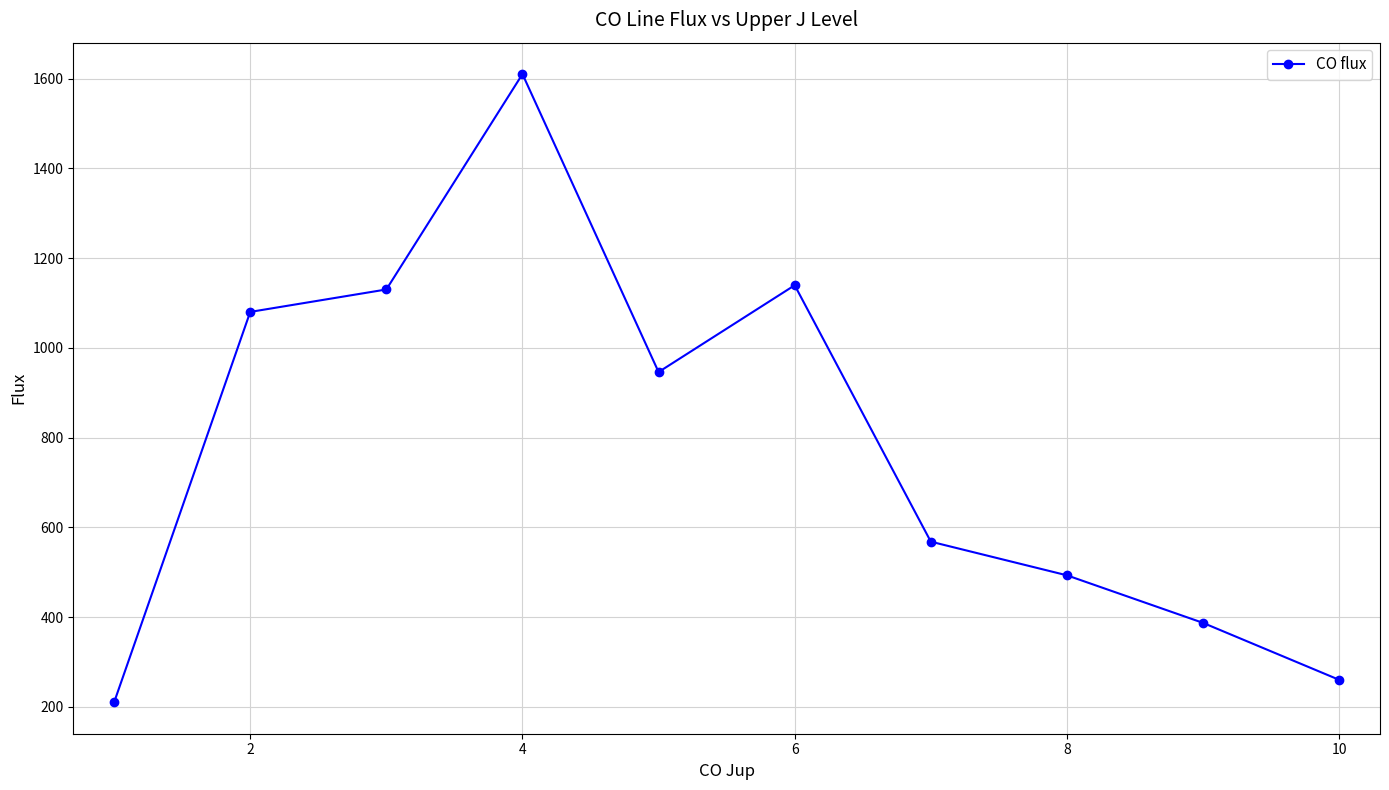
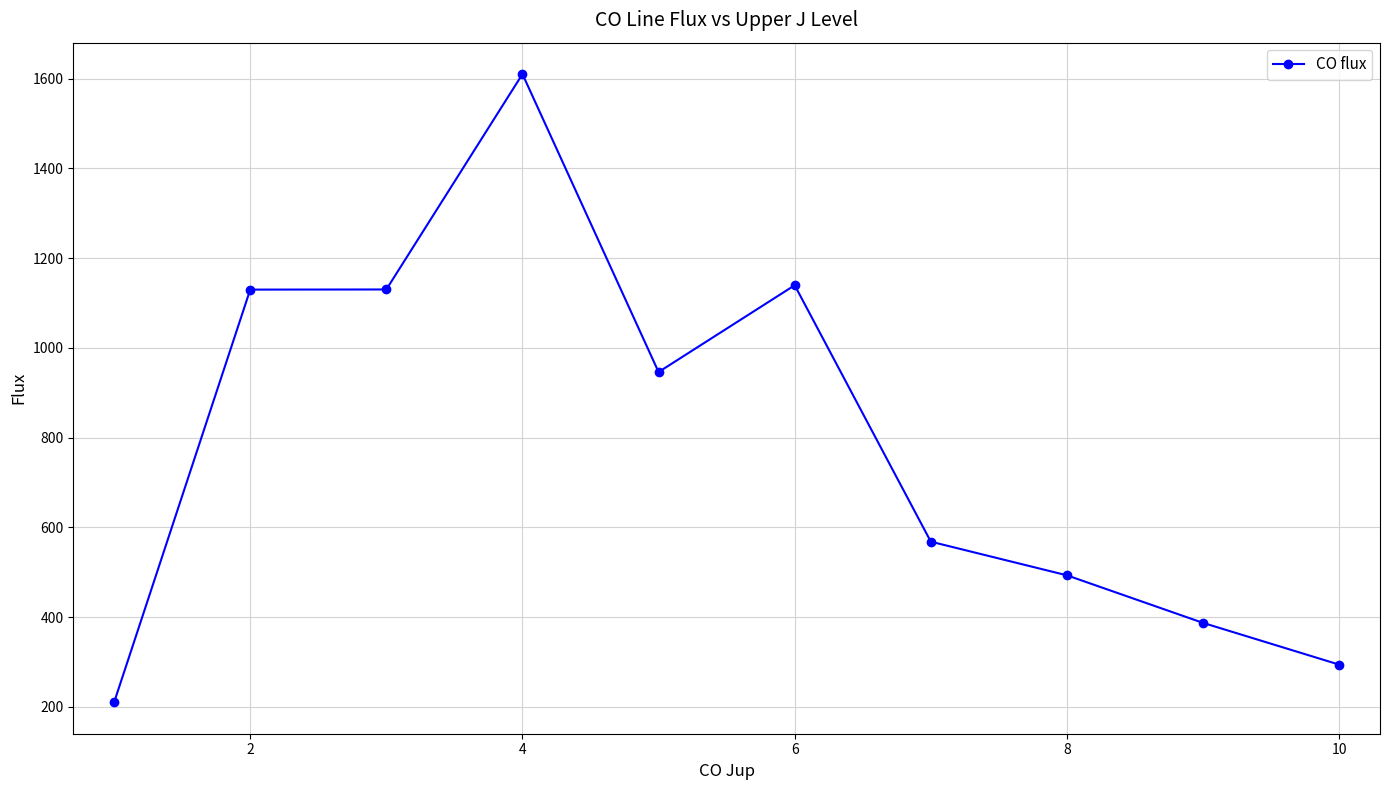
  {
-   "2": 1080,
+   "2": 1130,
    "4": 1610,
    "6": 1140,
    "8": 490,
-   "10": 260
+   "10": 290
  }
